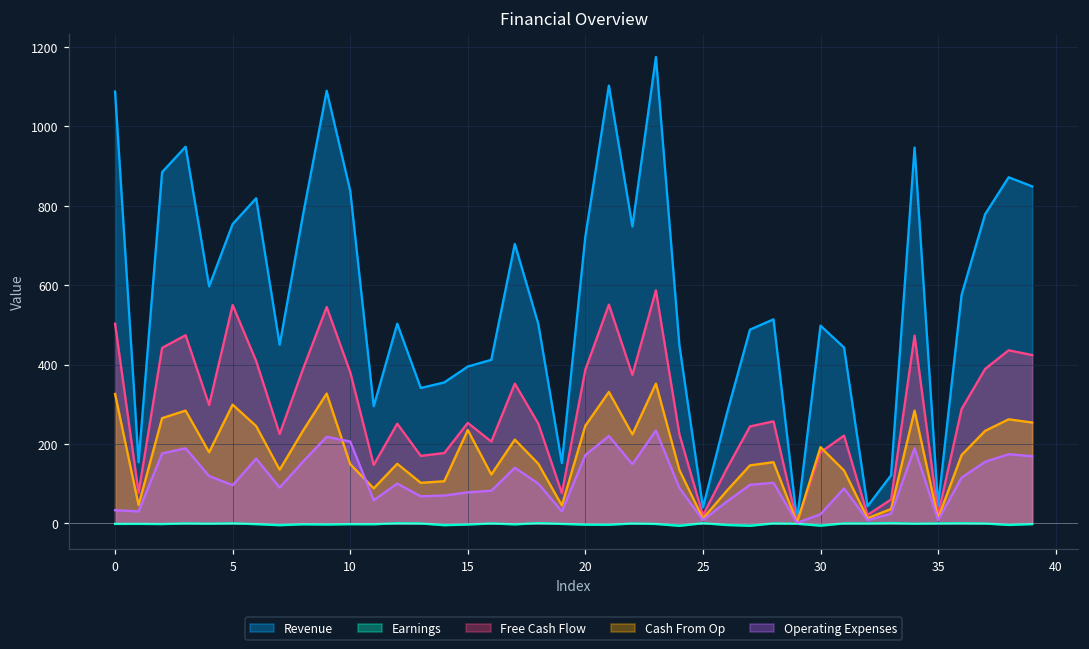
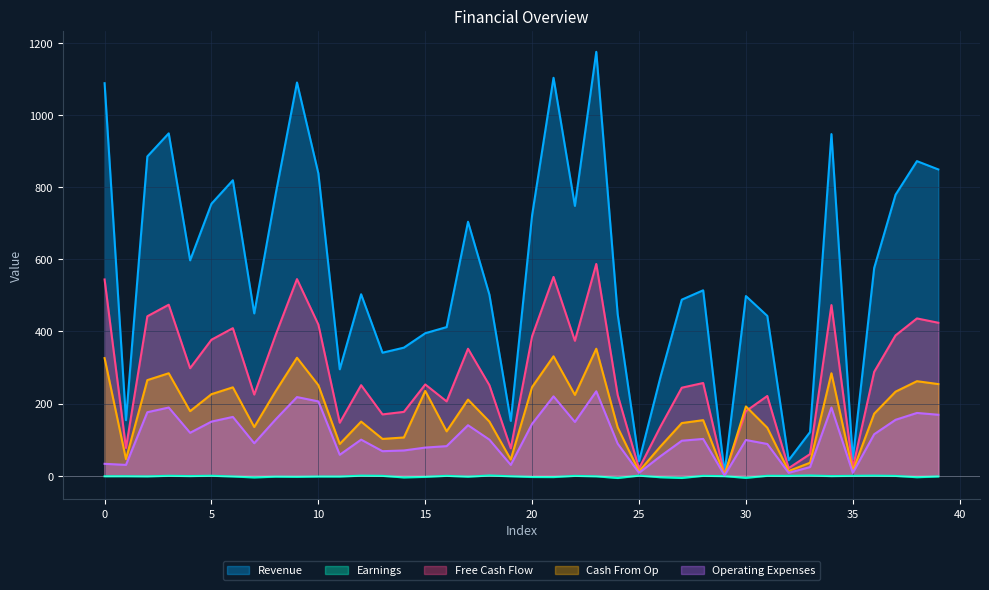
  {
    "Free Cash Flow": {
-     "0": 500,
-     "5": 550,
-     "10": 380,
+     "0": 540,
+     "5": 380,
+     "10": 420,
      "15": 250,
      "20": 390,
      "25": 20,
      "30": 180,
      "35": 20
    },
    "Cash From Op": {
      "0": 330,
-     "5": 300,
-     "10": 150,
+     "5": 230,
+     "10": 250,
      "15": 240,
      "20": 250,
      "30": 190
    },
    "Operating Expenses": {
      "0": 30,
-     "5": 100,
+     "5": 150,
      "10": 210,
      "15": 80,
-     "20": 170,
-     "30": 20
+     "20": 140,
+     "30": 100
    }
  }
